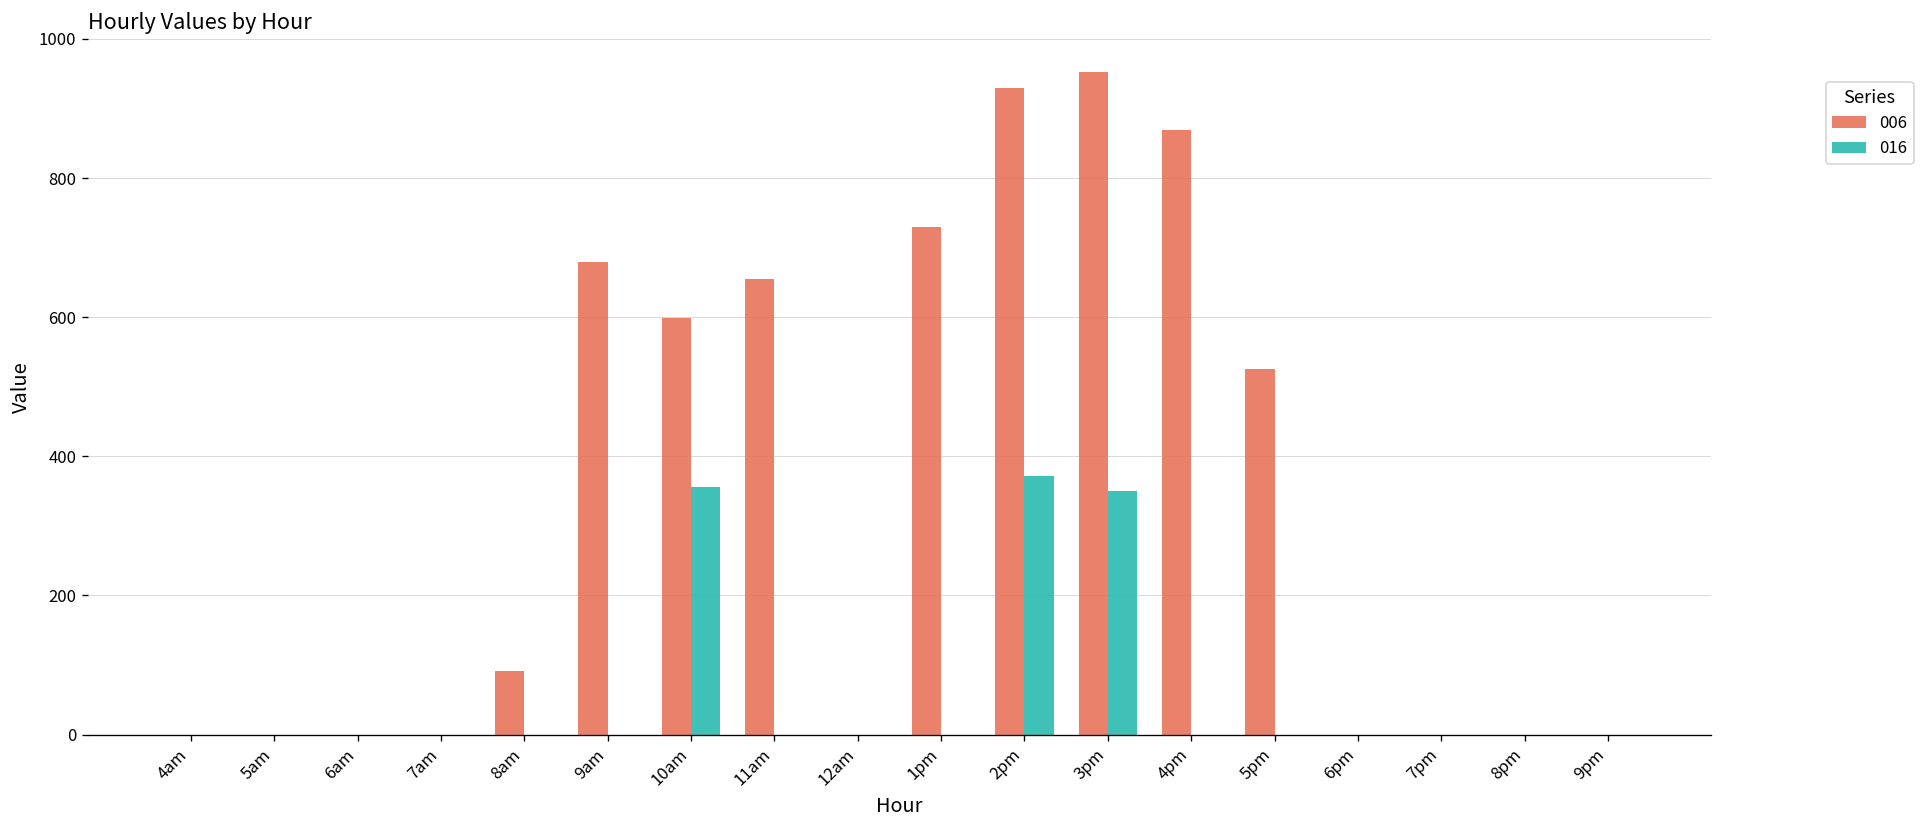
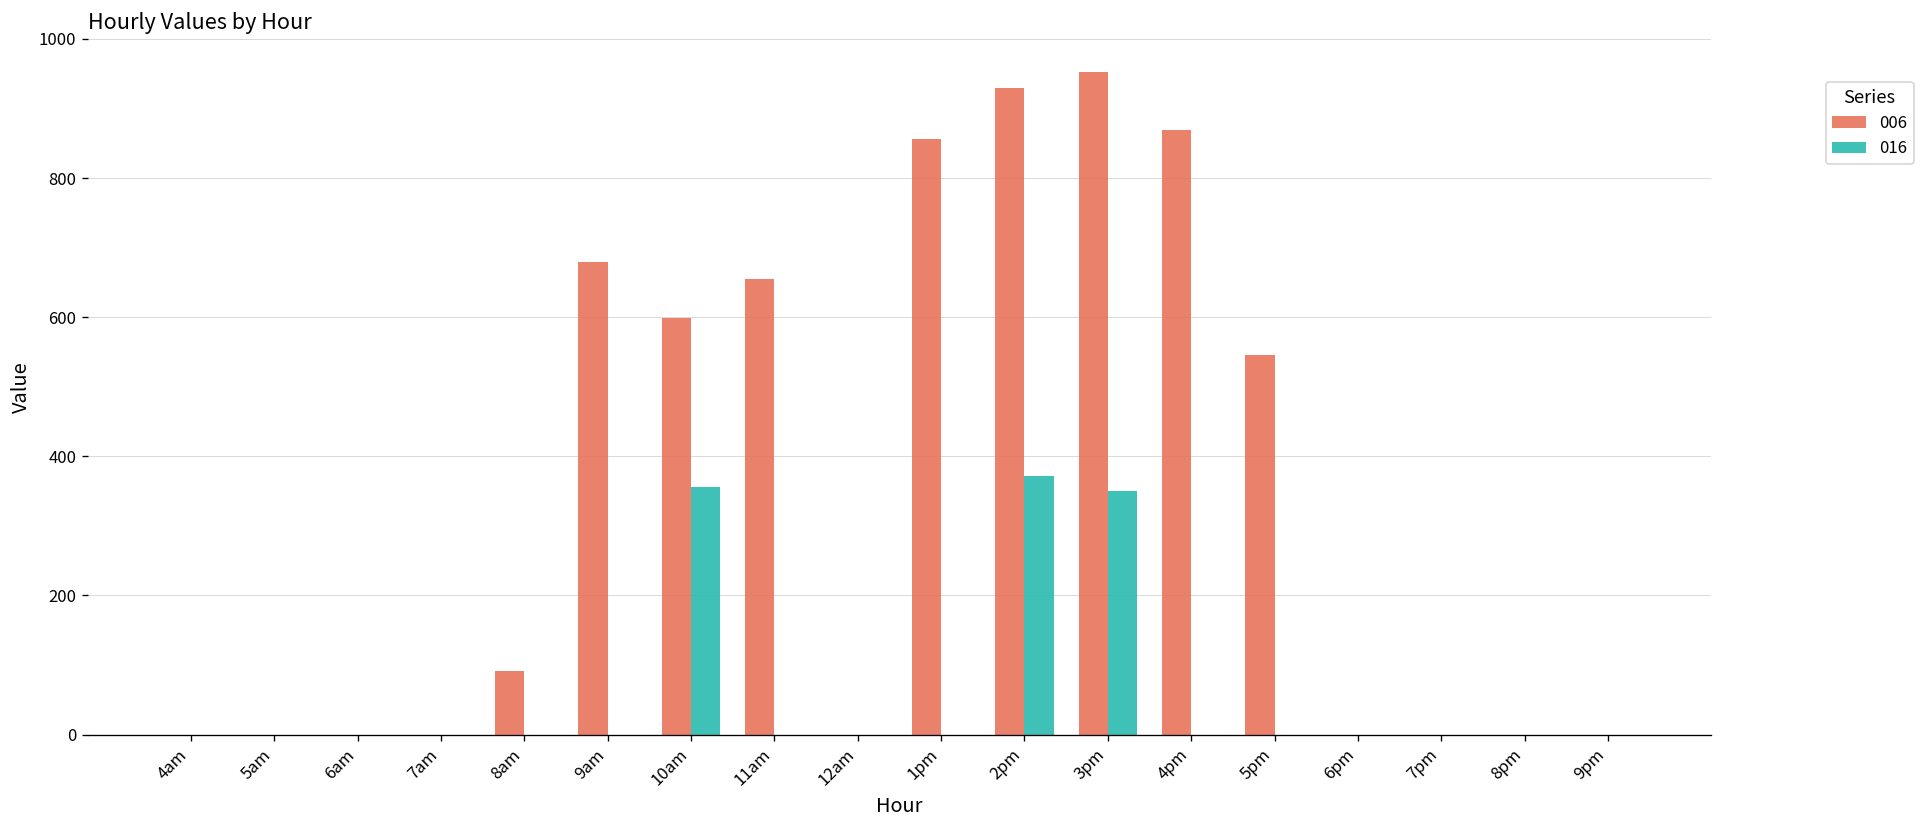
  {
    "006": {
      "4am": 0,
      "5am": 0,
      "6am": 0,
      "7am": 0,
      "8am": 90,
      "9am": 680,
      "10am": 600,
      "11am": 650,
      "12am": 0,
-     "1pm": 730,
+     "1pm": 860,
      "2pm": 930,
      "3pm": 950,
      "4pm": 870,
-     "5pm": 530,
+     "5pm": 550,
      "6pm": 0,
      "7pm": 0,
      "8pm": 0,
      "9pm": 0
    },
    "016": {
      "4am": 0,
      "5am": 0,
      "6am": 0,
      "7am": 0,
      "8am": 0,
      "9am": 0,
      "10am": 360,
      "11am": 0,
      "12am": 0,
      "1pm": 0,
      "2pm": 370,
      "3pm": 350,
      "4pm": 0,
      "5pm": 0,
      "6pm": 0,
      "7pm": 0,
      "8pm": 0,
      "9pm": 0
    }
  }
